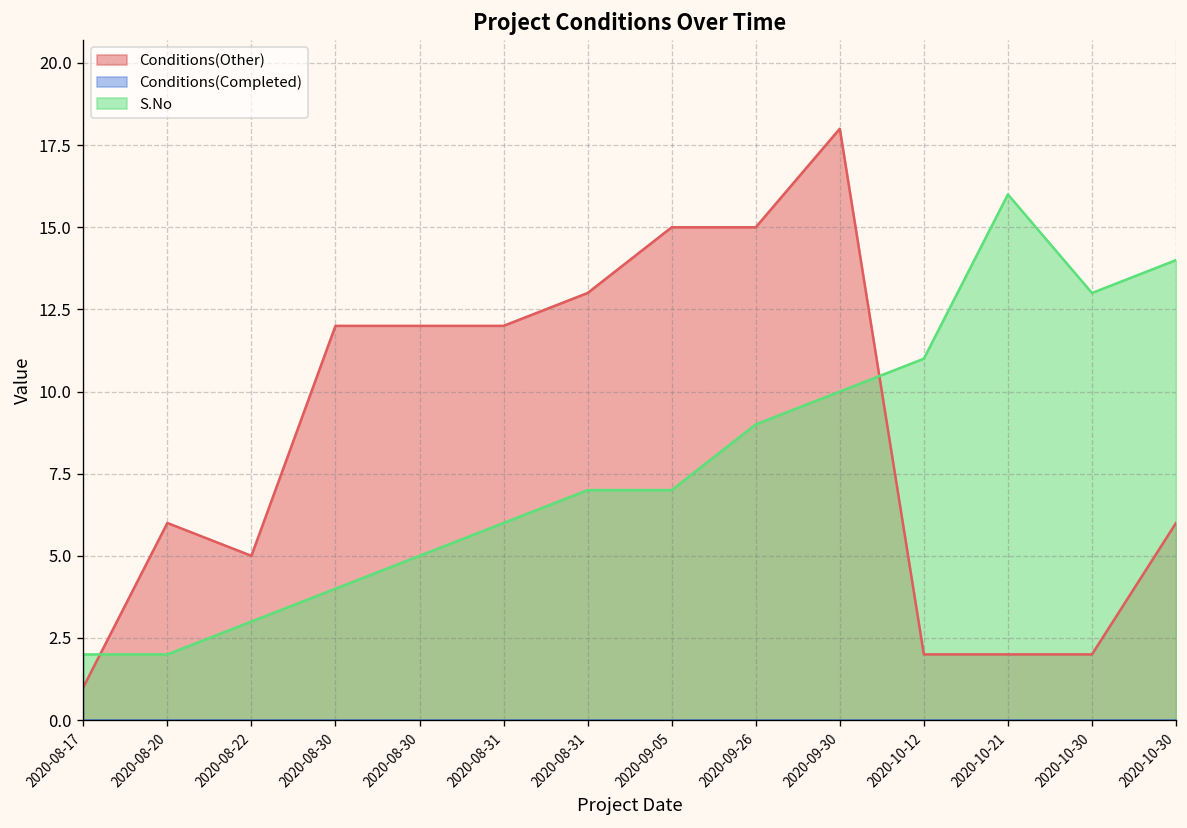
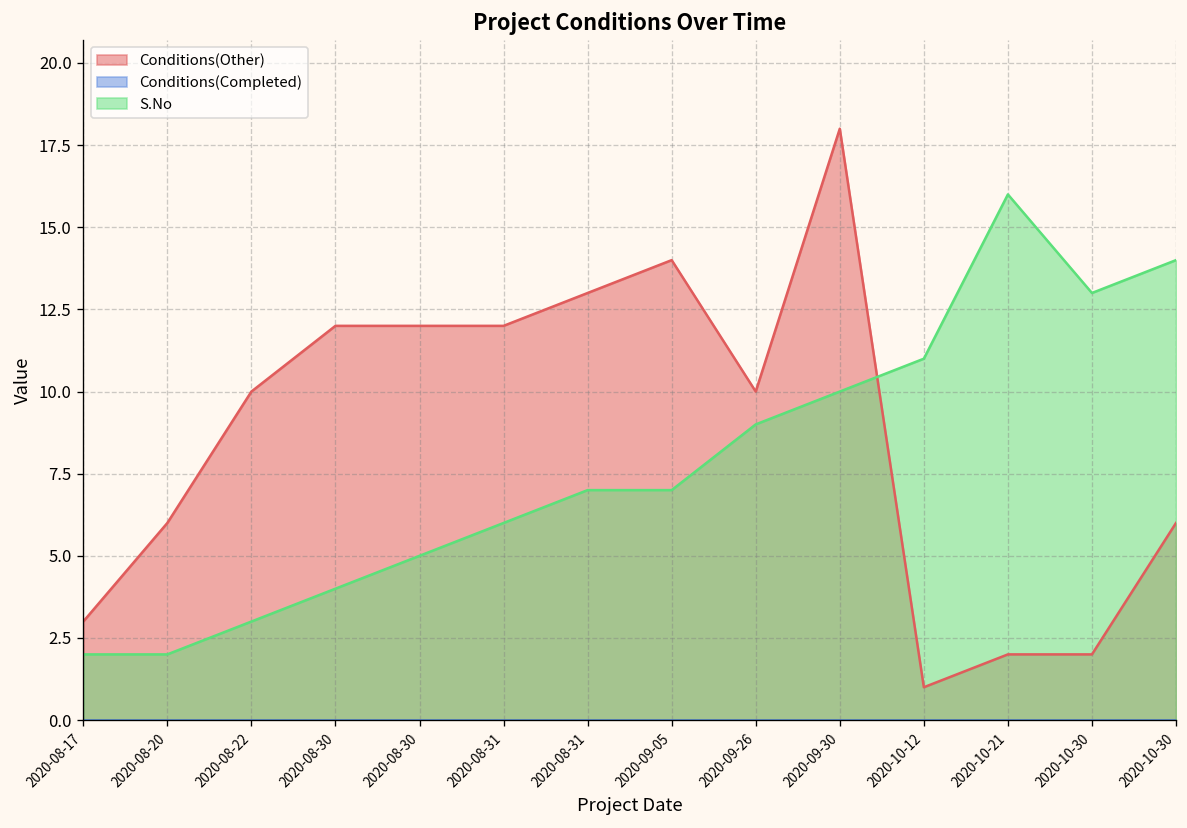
  {
    "Conditions(Other)": {
-     "2020-08-17": 1,
+     "2020-08-17": 3,
      "2020-08-20": 6,
-     "2020-08-22": 5,
-     "2020-09-05": 15,
-     "2020-09-26": 15,
+     "2020-08-22": 10,
+     "2020-09-05": 14,
+     "2020-09-26": 10,
      "2020-09-30": 18,
-     "2020-10-12": 2,
+     "2020-10-12": 1,
      "2020-10-21": 2
    },
    "Conditions(Completed)": {
      "2020-08-17": 0,
      "2020-08-20": 0,
      "2020-08-22": 0,
      "2020-09-05": 0,
      "2020-09-26": 0,
      "2020-09-30": 0,
      "2020-10-12": 0,
      "2020-10-21": 0
    },
    "S.No": {
      "2020-08-17": 2,
      "2020-08-20": 2,
      "2020-08-22": 3,
      "2020-09-05": 7,
      "2020-09-26": 9,
      "2020-09-30": 10,
      "2020-10-12": 11,
      "2020-10-21": 16
    }
  }
